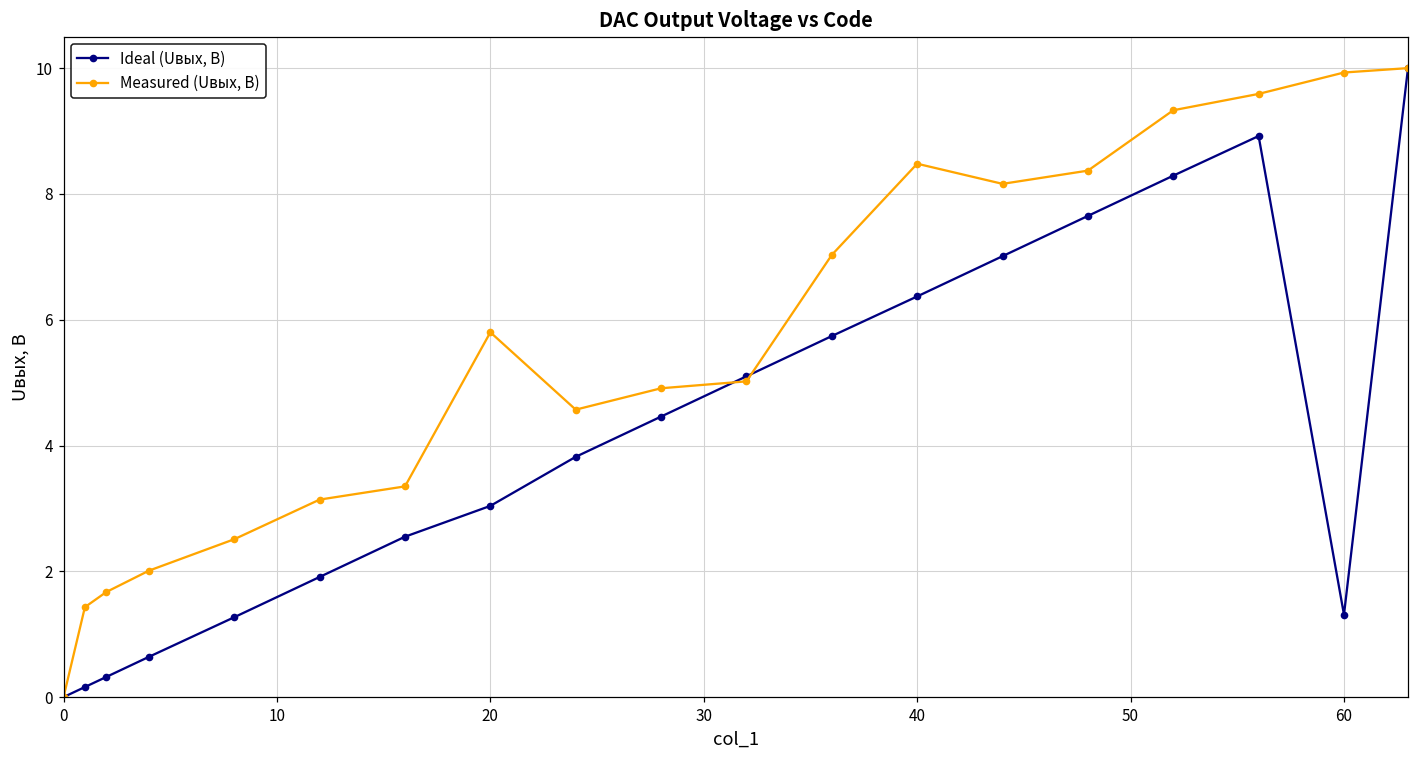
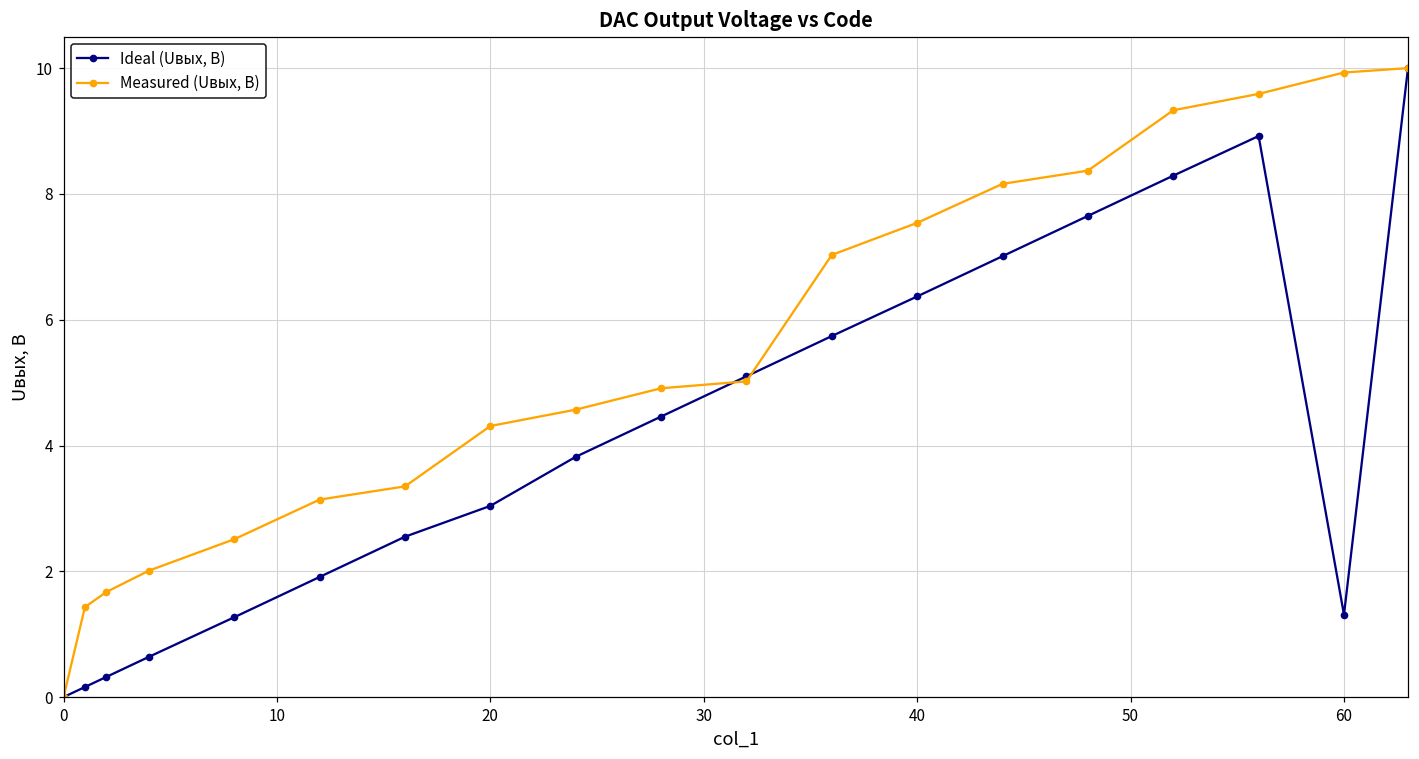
  {
    "Ideal (Uвых, В)": {
      "20": 3.0,
      "40": 6.4,
      "60": 1.3
    },
    "Measured (Uвых, В)": {
-     "20": 5.8,
-     "40": 8.5,
+     "20": 4.3,
+     "40": 7.5,
      "60": 9.9
    }
  }
